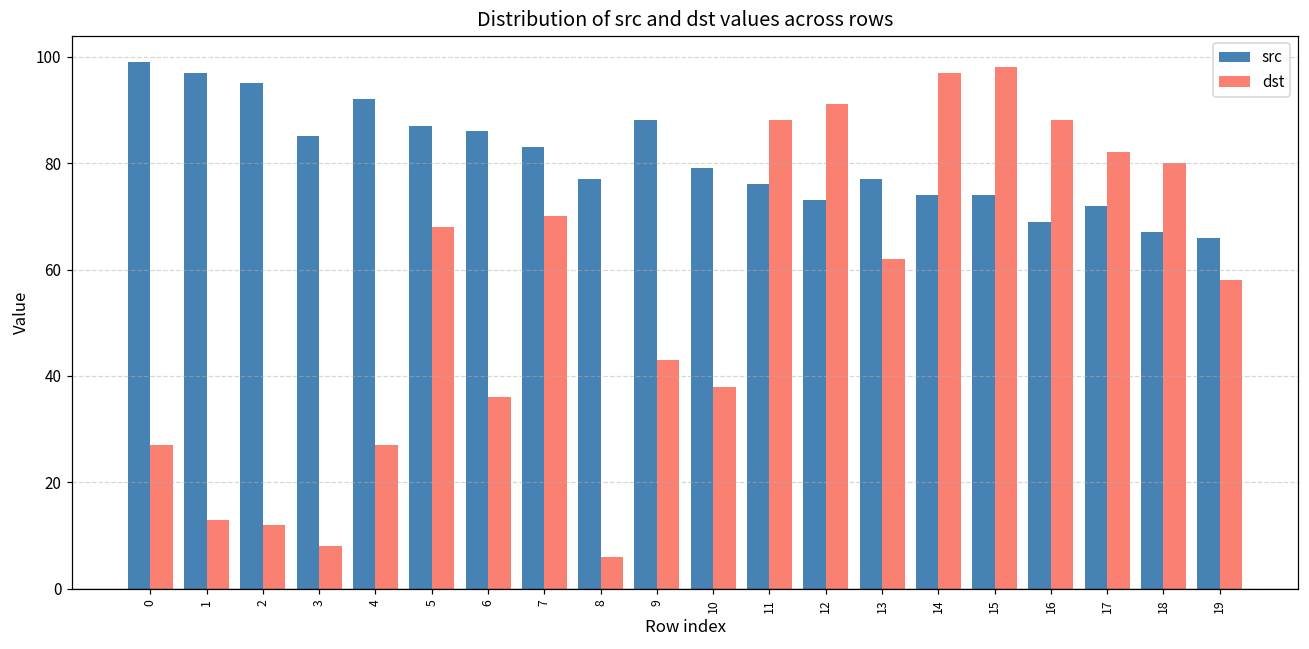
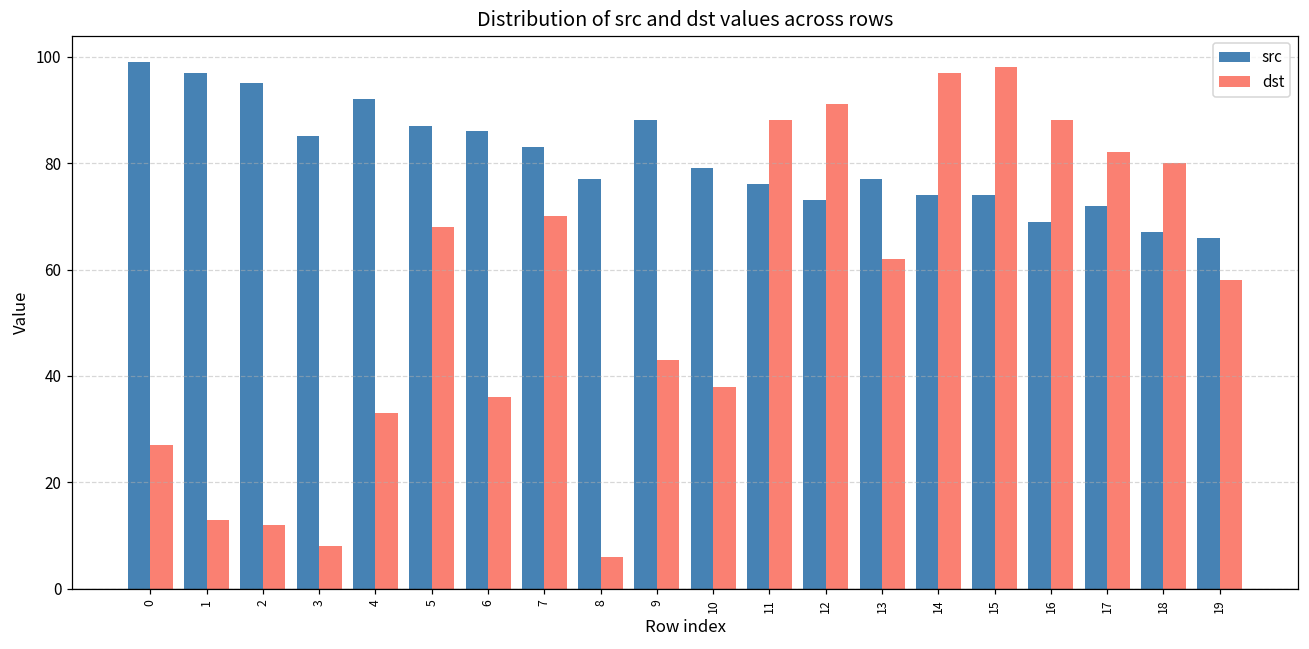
  {
    "src": {
      "0": 99,
      "1": 97,
      "2": 95,
      "3": 85,
      "4": 92,
      "5": 87,
      "6": 86,
      "7": 83,
      "8": 77,
      "9": 88,
      "10": 79,
      "11": 76,
      "12": 73,
      "13": 77,
      "14": 74,
      "15": 74,
      "16": 69,
      "17": 72,
      "18": 67,
      "19": 66
    },
    "dst": {
      "0": 27,
      "1": 13,
      "2": 12,
      "3": 8,
-     "4": 27,
+     "4": 33,
      "5": 68,
      "6": 36,
      "7": 70,
      "8": 6,
      "9": 43,
      "10": 38,
      "11": 88,
      "12": 91,
      "13": 62,
      "14": 97,
      "15": 98,
      "16": 88,
      "17": 82,
      "18": 80,
      "19": 58
    }
  }
